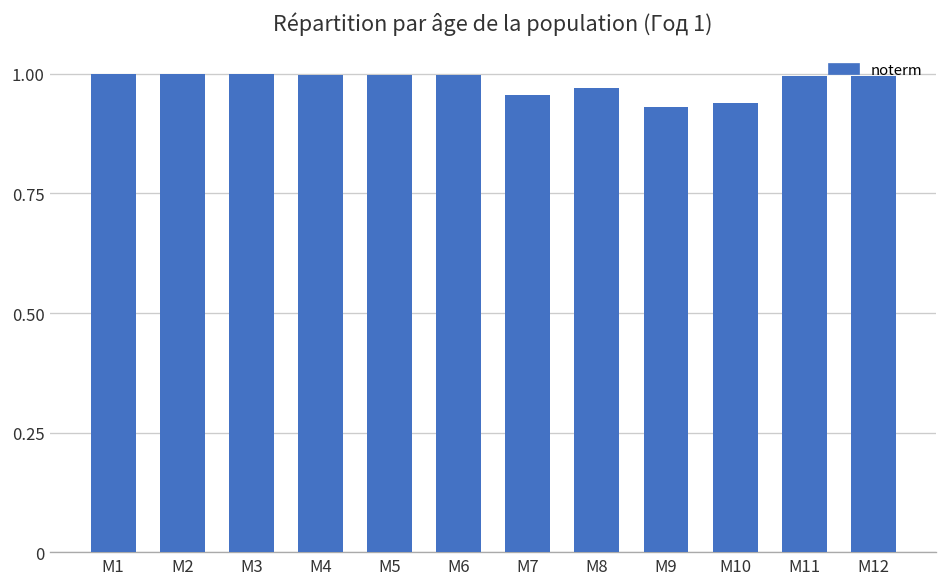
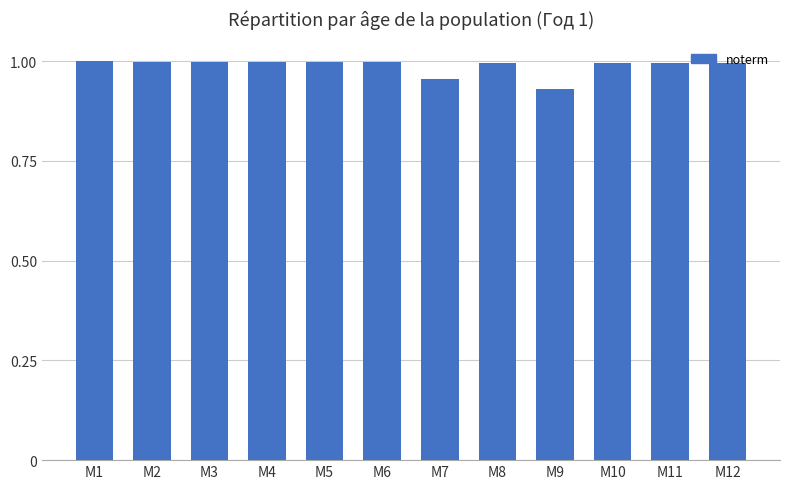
  {
    "M1": 1.00,
    "M2": 1.00,
    "M3": 1.00,
    "M4": 1.00,
    "M5": 1.00,
    "M6": 1.00,
    "M7": 0.95,
-   "M8": 0.97,
+   "M8": 1.00,
    "M9": 0.93,
-   "M10": 0.94,
+   "M10": 1.00,
    "M11": 1.00,
    "M12": 1.00
  }
